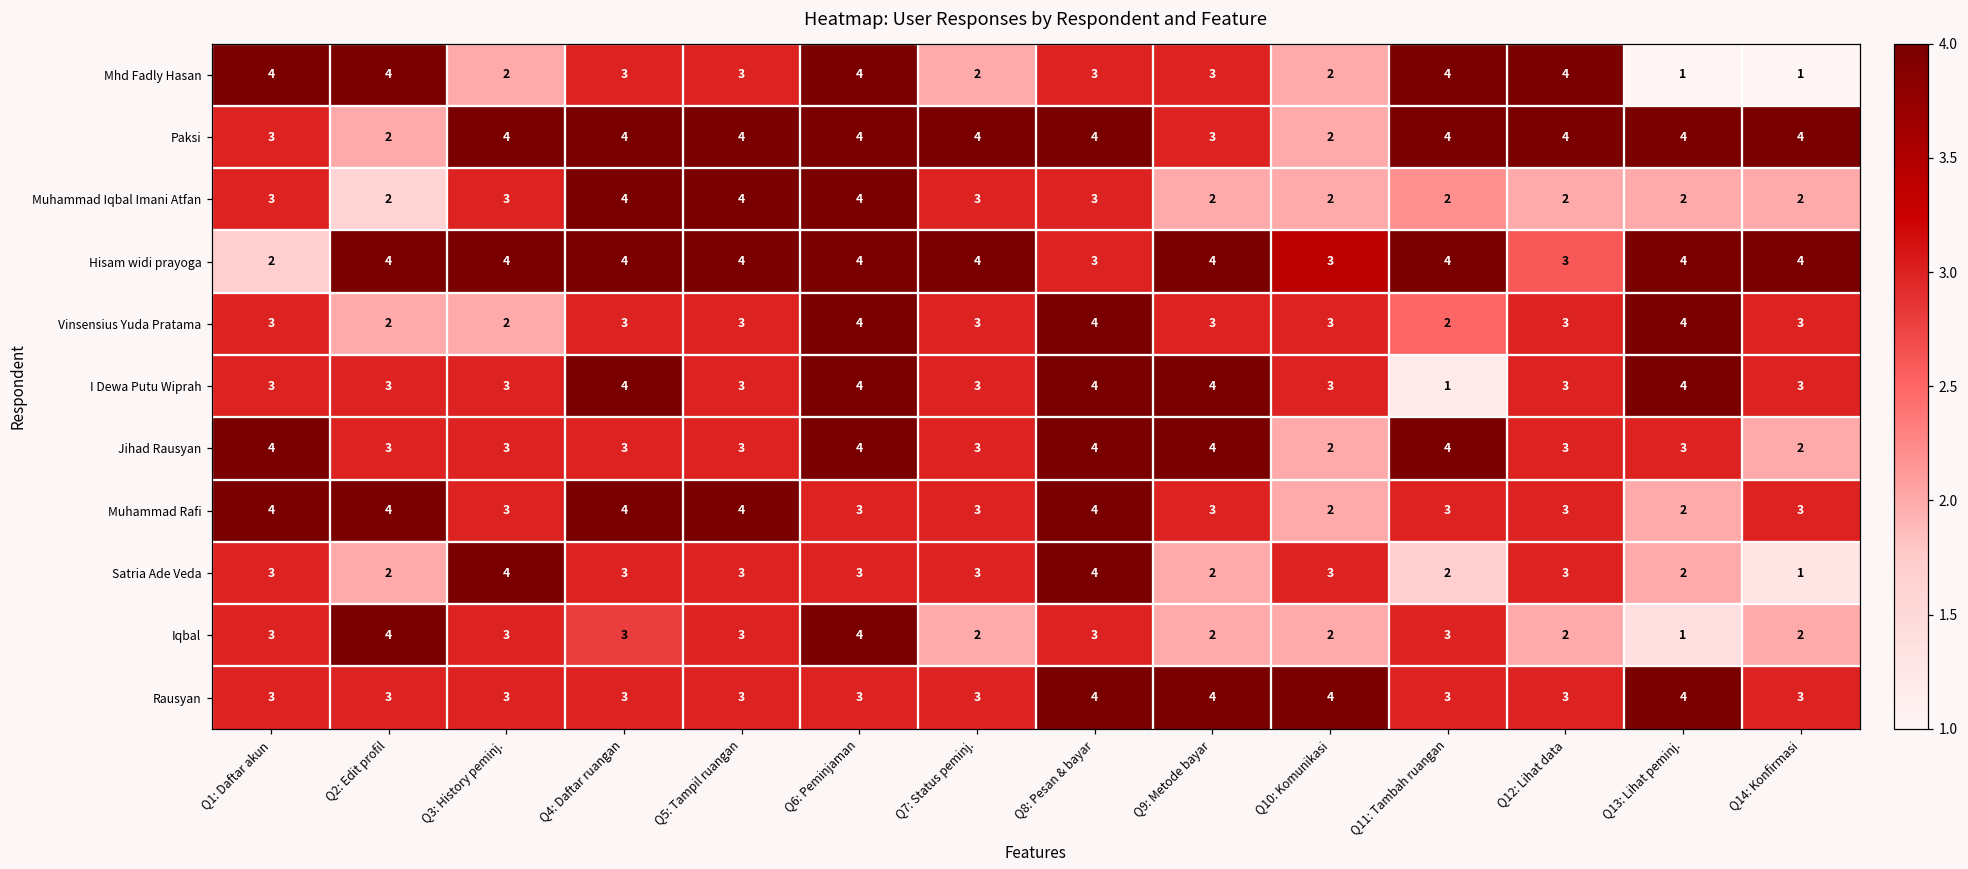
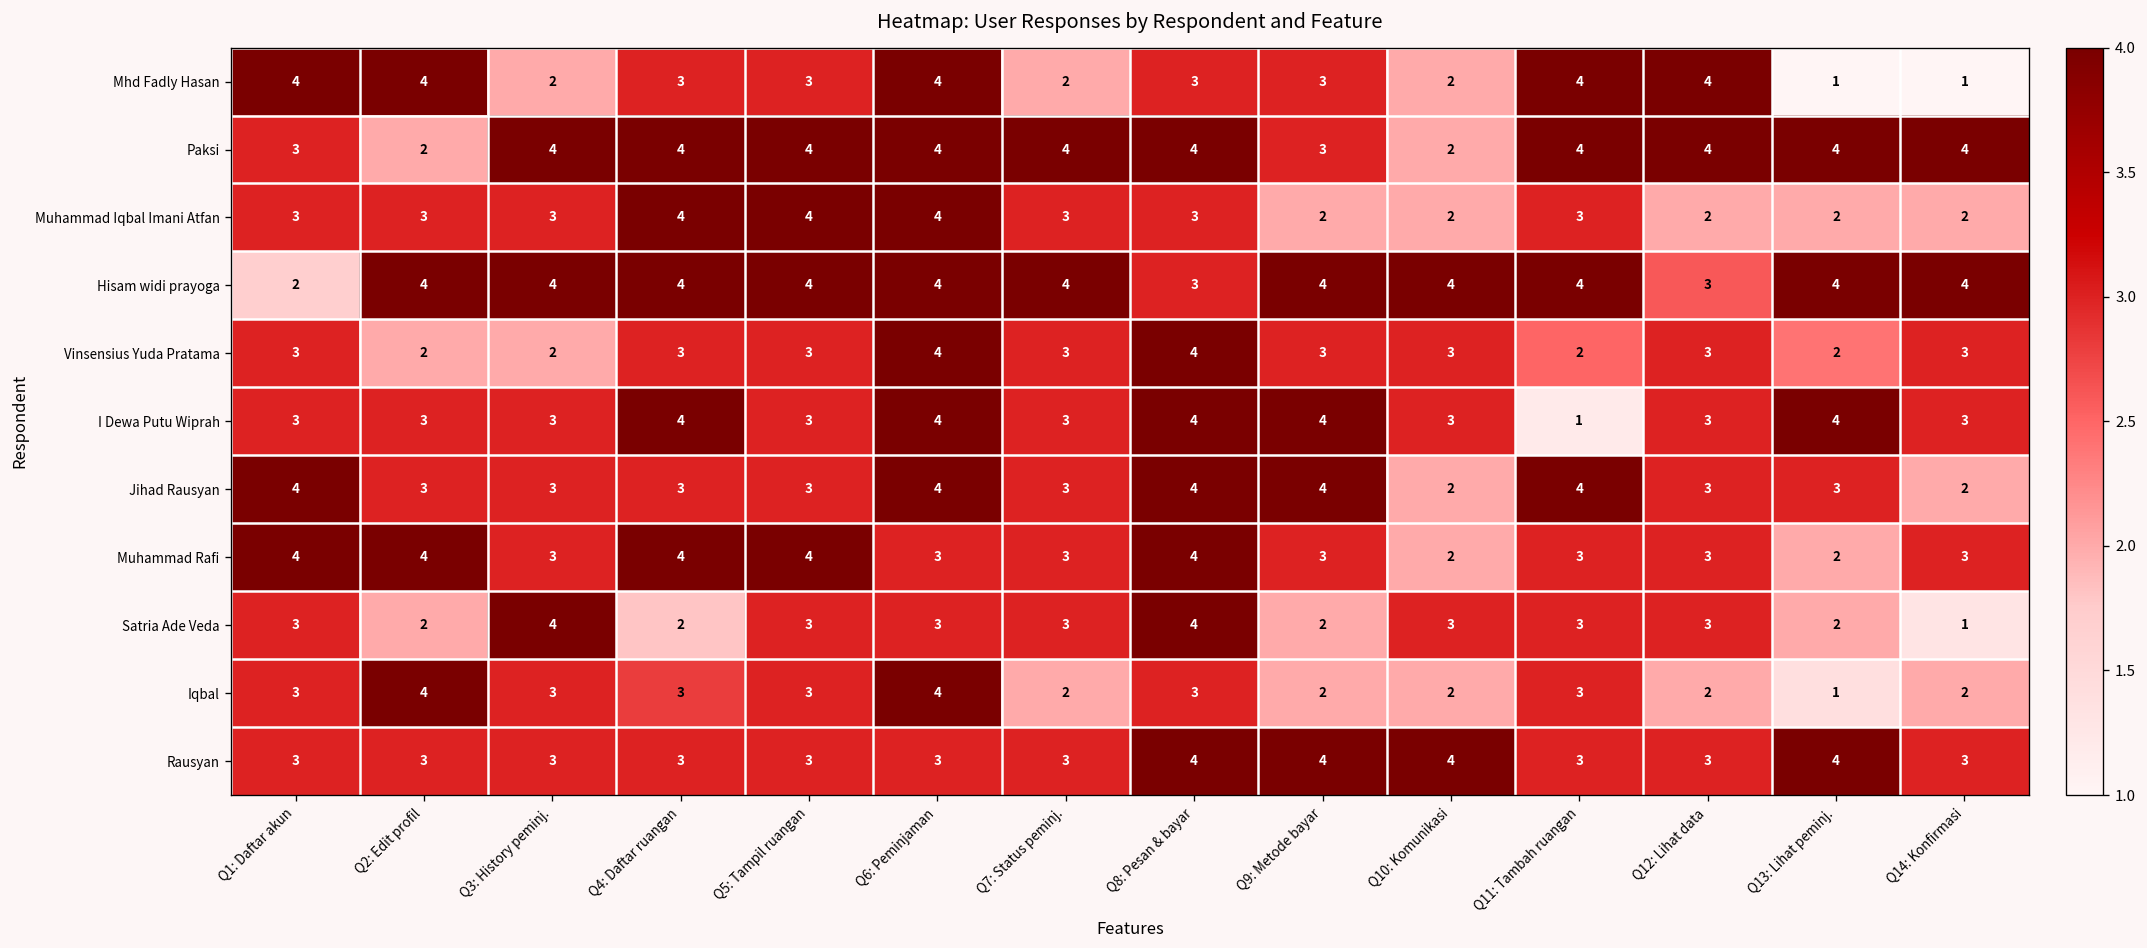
  {
    "Mhd Fadly Hasan": {
      "Q1: Daftar akun": 4,
      "Q2: Edit profil": 4,
      "Q3: History peminj.": 2,
      "Q4: Daftar ruangan": 3,
      "Q5: Tampil ruangan": 3,
      "Q6: Peminjaman": 4,
      "Q7: Status peminj.": 2,
      "Q8: Pesan & bayar": 3,
      "Q9: Metode bayar": 3,
      "Q10: Komunikasi": 2,
      "Q11: Tambah ruangan": 4,
      "Q12: Lihat data": 4,
      "Q13: Lihat peminj.": 1,
      "Q14: Konfirmasi": 1
    },
    "Paksi": {
      "Q1: Daftar akun": 3,
      "Q2: Edit profil": 2,
      "Q3: History peminj.": 4,
      "Q4: Daftar ruangan": 4,
      "Q5: Tampil ruangan": 4,
      "Q6: Peminjaman": 4,
      "Q7: Status peminj.": 4,
      "Q8: Pesan & bayar": 4,
      "Q9: Metode bayar": 3,
      "Q10: Komunikasi": 2,
      "Q11: Tambah ruangan": 4,
      "Q12: Lihat data": 4,
      "Q13: Lihat peminj.": 4,
      "Q14: Konfirmasi": 4
    },
    "Muhammad Iqbal Imani Atfan": {
      "Q1: Daftar akun": 3,
-     "Q2: Edit profil": 2,
+     "Q2: Edit profil": 3,
      "Q3: History peminj.": 3,
      "Q4: Daftar ruangan": 4,
      "Q5: Tampil ruangan": 4,
      "Q6: Peminjaman": 4,
      "Q7: Status peminj.": 3,
      "Q8: Pesan & bayar": 3,
      "Q9: Metode bayar": 2,
      "Q10: Komunikasi": 2,
-     "Q11: Tambah ruangan": 2,
+     "Q11: Tambah ruangan": 3,
      "Q12: Lihat data": 2,
      "Q13: Lihat peminj.": 2,
      "Q14: Konfirmasi": 2
    },
    "Hisam widi prayoga": {
      "Q1: Daftar akun": 2,
      "Q2: Edit profil": 4,
      "Q3: History peminj.": 4,
      "Q4: Daftar ruangan": 4,
      "Q5: Tampil ruangan": 4,
      "Q6: Peminjaman": 4,
      "Q7: Status peminj.": 4,
      "Q8: Pesan & bayar": 3,
      "Q9: Metode bayar": 4,
-     "Q10: Komunikasi": 3,
+     "Q10: Komunikasi": 4,
      "Q11: Tambah ruangan": 4,
      "Q12: Lihat data": 3,
      "Q13: Lihat peminj.": 4,
      "Q14: Konfirmasi": 4
    },
    "Vinsensius Yuda Pratama": {
      "Q1: Daftar akun": 3,
      "Q2: Edit profil": 2,
      "Q3: History peminj.": 2,
      "Q4: Daftar ruangan": 3,
      "Q5: Tampil ruangan": 3,
      "Q6: Peminjaman": 4,
      "Q7: Status peminj.": 3,
      "Q8: Pesan & bayar": 4,
      "Q9: Metode bayar": 3,
      "Q10: Komunikasi": 3,
      "Q11: Tambah ruangan": 2,
      "Q12: Lihat data": 3,
-     "Q13: Lihat peminj.": 4,
+     "Q13: Lihat peminj.": 2,
      "Q14: Konfirmasi": 3
    },
    "I Dewa Putu Wiprah": {
      "Q1: Daftar akun": 3,
      "Q2: Edit profil": 3,
      "Q3: History peminj.": 3,
      "Q4: Daftar ruangan": 4,
      "Q5: Tampil ruangan": 3,
      "Q6: Peminjaman": 4,
      "Q7: Status peminj.": 3,
      "Q8: Pesan & bayar": 4,
      "Q9: Metode bayar": 4,
      "Q10: Komunikasi": 3,
      "Q11: Tambah ruangan": 1,
      "Q12: Lihat data": 3,
      "Q13: Lihat peminj.": 4,
      "Q14: Konfirmasi": 3
    },
    "Jihad Rausyan": {
      "Q1: Daftar akun": 4,
      "Q2: Edit profil": 3,
      "Q3: History peminj.": 3,
      "Q4: Daftar ruangan": 3,
      "Q5: Tampil ruangan": 3,
      "Q6: Peminjaman": 4,
      "Q7: Status peminj.": 3,
      "Q8: Pesan & bayar": 4,
      "Q9: Metode bayar": 4,
      "Q10: Komunikasi": 2,
      "Q11: Tambah ruangan": 4,
      "Q12: Lihat data": 3,
      "Q13: Lihat peminj.": 3,
      "Q14: Konfirmasi": 2
    },
    "Muhammad Rafi": {
      "Q1: Daftar akun": 4,
      "Q2: Edit profil": 4,
      "Q3: History peminj.": 3,
      "Q4: Daftar ruangan": 4,
      "Q5: Tampil ruangan": 4,
      "Q6: Peminjaman": 3,
      "Q7: Status peminj.": 3,
      "Q8: Pesan & bayar": 4,
      "Q9: Metode bayar": 3,
      "Q10: Komunikasi": 2,
      "Q11: Tambah ruangan": 3,
      "Q12: Lihat data": 3,
      "Q13: Lihat peminj.": 2,
      "Q14: Konfirmasi": 3
    },
    "Satria Ade Veda": {
      "Q1: Daftar akun": 3,
      "Q2: Edit profil": 2,
      "Q3: History peminj.": 4,
-     "Q4: Daftar ruangan": 3,
+     "Q4: Daftar ruangan": 2,
      "Q5: Tampil ruangan": 3,
      "Q6: Peminjaman": 3,
      "Q7: Status peminj.": 3,
      "Q8: Pesan & bayar": 4,
      "Q9: Metode bayar": 2,
      "Q10: Komunikasi": 3,
-     "Q11: Tambah ruangan": 2,
+     "Q11: Tambah ruangan": 3,
      "Q12: Lihat data": 3,
      "Q13: Lihat peminj.": 2,
      "Q14: Konfirmasi": 1
    },
    "Iqbal": {
      "Q1: Daftar akun": 3,
      "Q2: Edit profil": 4,
      "Q3: History peminj.": 3,
      "Q4: Daftar ruangan": 3,
      "Q5: Tampil ruangan": 3,
      "Q6: Peminjaman": 4,
      "Q7: Status peminj.": 2,
      "Q8: Pesan & bayar": 3,
      "Q9: Metode bayar": 2,
      "Q10: Komunikasi": 2,
      "Q11: Tambah ruangan": 3,
      "Q12: Lihat data": 2,
      "Q13: Lihat peminj.": 1,
      "Q14: Konfirmasi": 2
    },
    "Rausyan": {
      "Q1: Daftar akun": 3,
      "Q2: Edit profil": 3,
      "Q3: History peminj.": 3,
      "Q4: Daftar ruangan": 3,
      "Q5: Tampil ruangan": 3,
      "Q6: Peminjaman": 3,
      "Q7: Status peminj.": 3,
      "Q8: Pesan & bayar": 4,
      "Q9: Metode bayar": 4,
      "Q10: Komunikasi": 4,
      "Q11: Tambah ruangan": 3,
      "Q12: Lihat data": 3,
      "Q13: Lihat peminj.": 4,
      "Q14: Konfirmasi": 3
    }
  }
